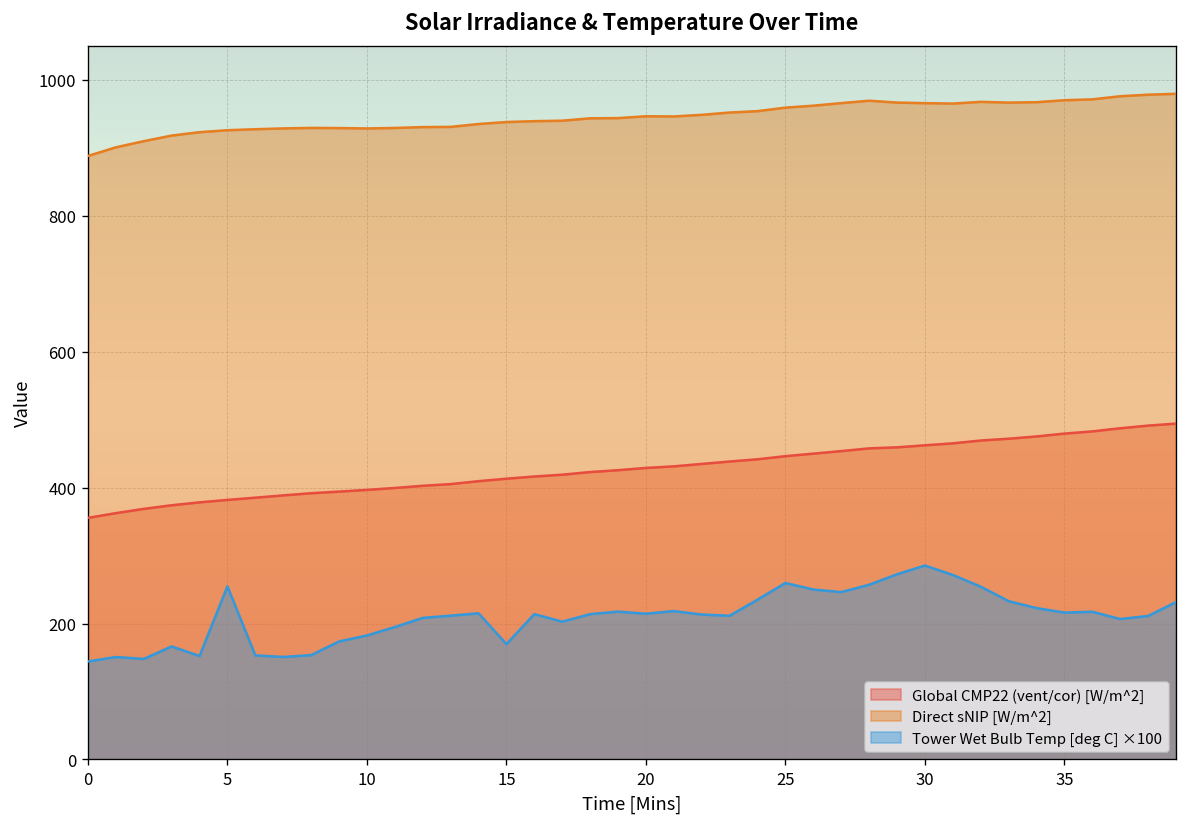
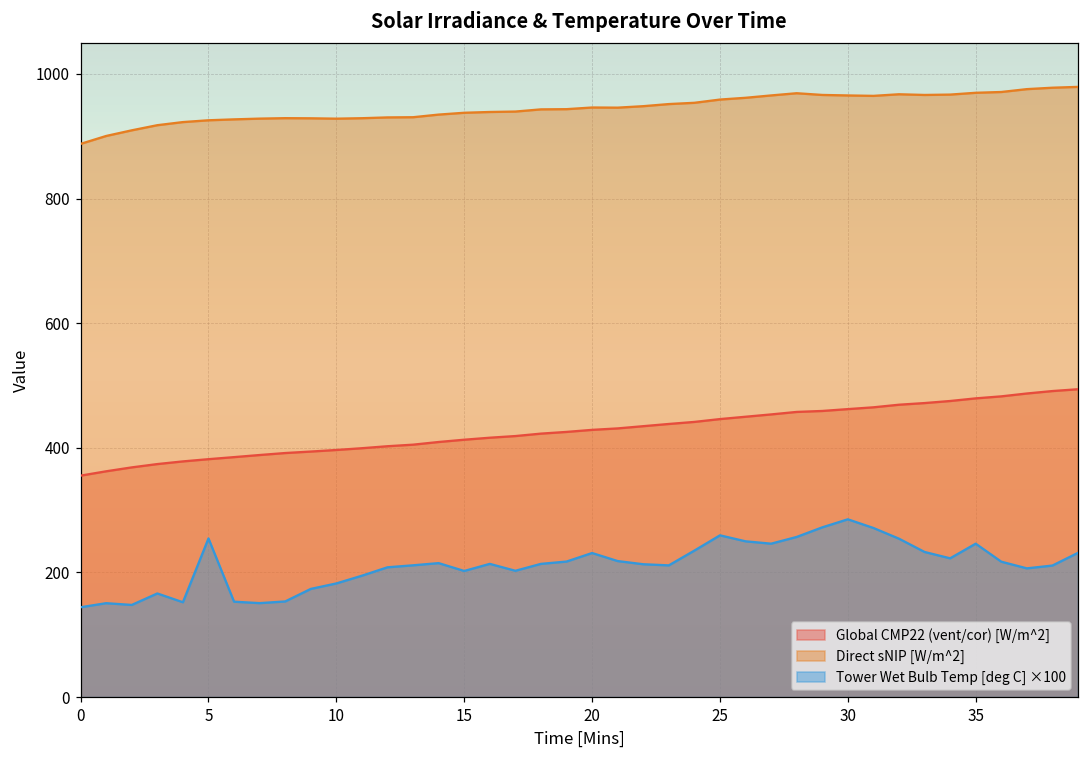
  {
    "Tower Wet Bulb Temp [deg C] ×100": {
      "0": 140,
      "5": 250,
      "10": 180,
-     "15": 170,
-     "20": 210,
+     "15": 200,
+     "20": 230,
      "25": 260,
      "30": 290,
-     "35": 220
+     "35": 250
    }
  }
